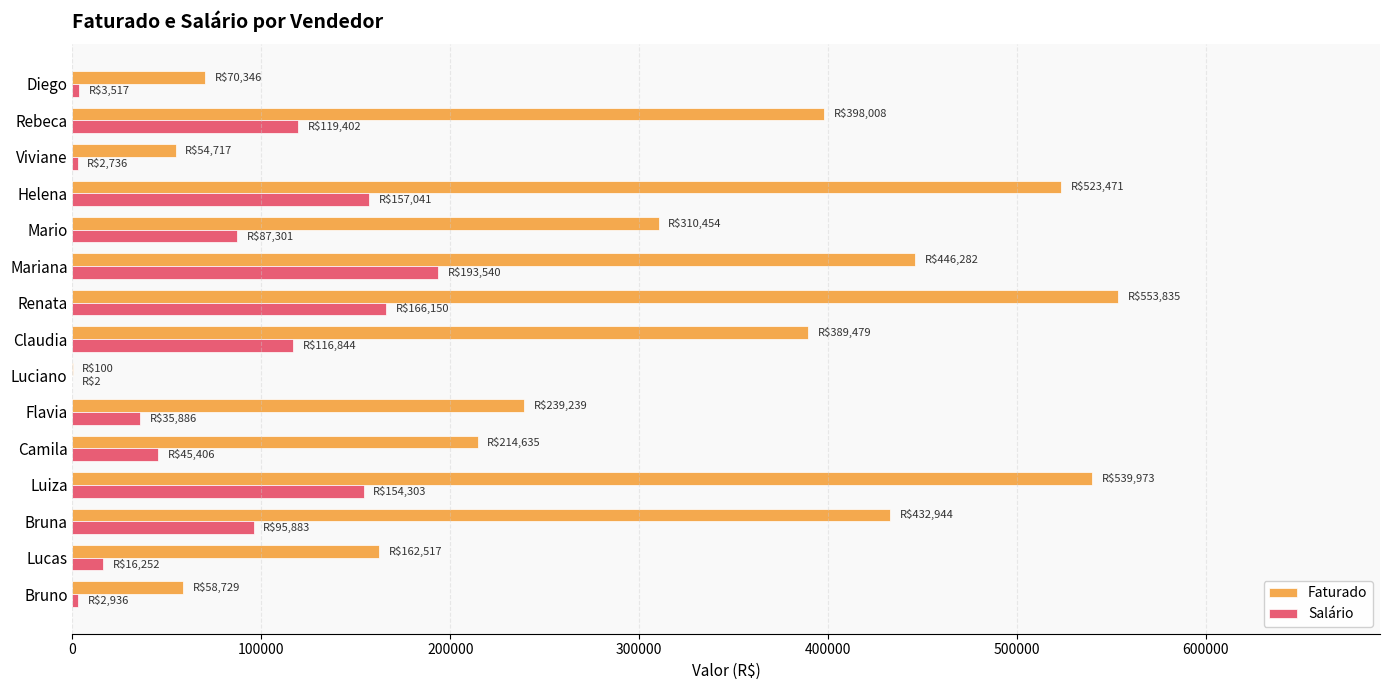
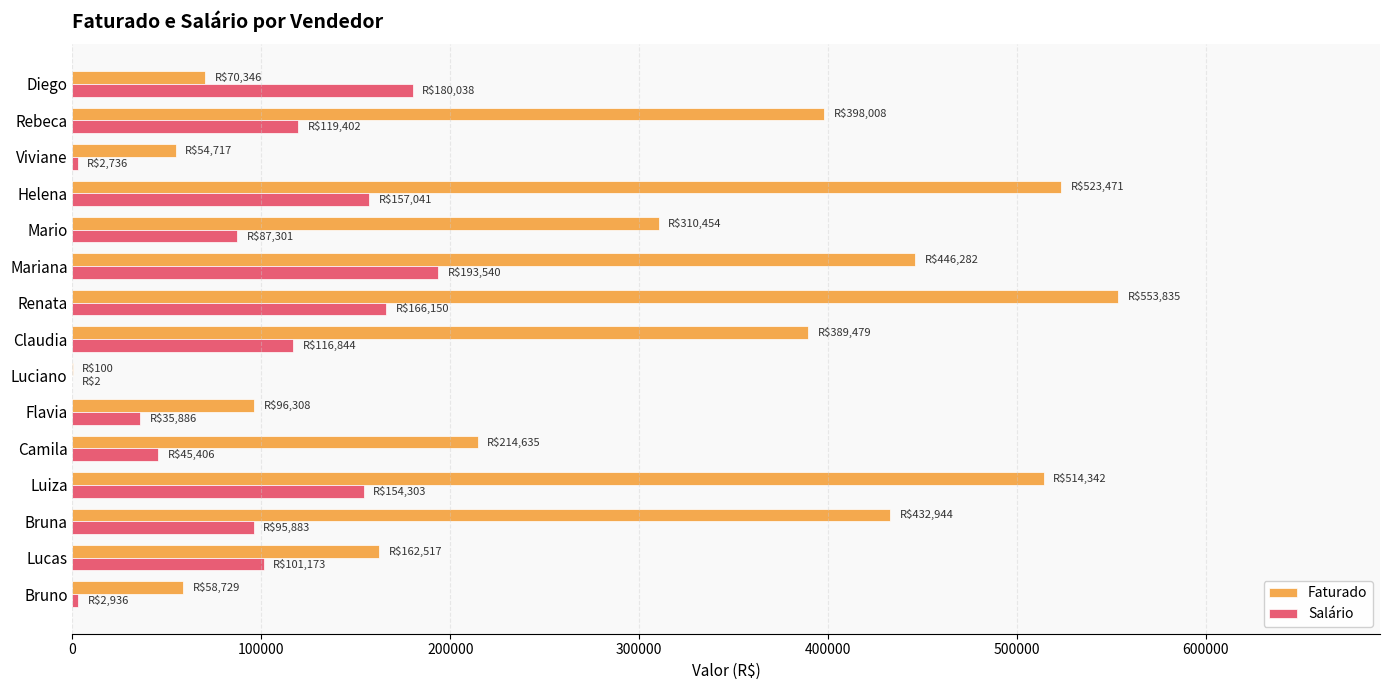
  {
    "Faturado": {
      "Diego": "$70,346",
      "Rebeca": "$398,008",
      "Viviane": "$54,717",
      "Helena": "$523,471",
      "Mario": "$310,454",
      "Mariana": "$446,282",
      "Renata": "$553,835",
      "Claudia": "$389,479",
      "Luciano": "$100",
-     "Flavia": "$239,239",
+     "Flavia": "$96,308",
      "Camila": "$214,635",
-     "Luiza": "$539,973",
+     "Luiza": "$514,342",
      "Bruna": "$432,944",
      "Lucas": "$162,517",
      "Bruno": "$58,729"
    },
    "Salário": {
-     "Diego": "$3,517",
+     "Diego": "$180,038",
      "Rebeca": "$119,402",
      "Viviane": "$2,736",
      "Helena": "$157,041",
      "Mario": "$87,301",
      "Mariana": "$193,540",
      "Renata": "$166,150",
      "Claudia": "$116,844",
      "Luciano": "$2",
      "Flavia": "$35,886",
      "Camila": "$45,406",
      "Luiza": "$154,303",
      "Bruna": "$95,883",
-     "Lucas": "$16,252",
+     "Lucas": "$101,173",
      "Bruno": "$2,936"
    }
  }
